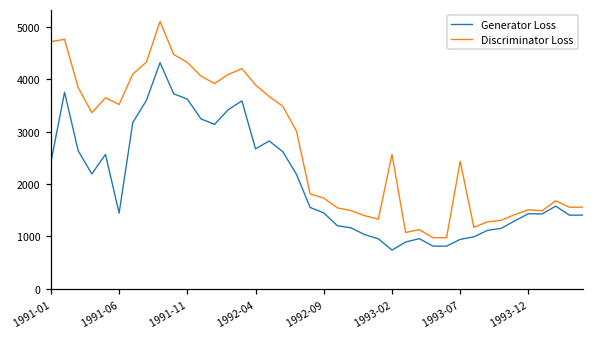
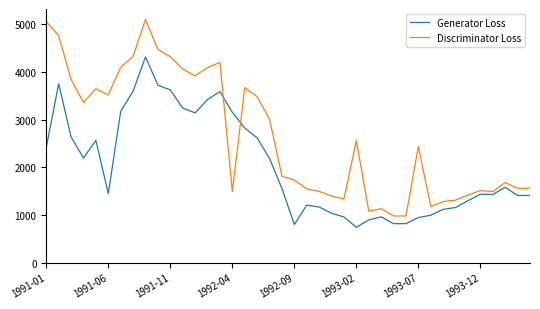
  {
    "Generator Loss": {
      "1991-01": 2400,
      "1991-06": 1400,
      "1991-11": 3600,
-     "1992-04": 2700,
-     "1992-09": 1400,
+     "1992-04": 3200,
+     "1992-09": 800,
      "1993-02": 700,
      "1993-07": 900,
      "1993-12": 1400
    },
    "Discriminator Loss": {
-     "1991-01": 4700,
+     "1991-01": 5000,
      "1991-06": 3500,
      "1991-11": 4300,
-     "1992-04": 3900,
+     "1992-04": 1500,
      "1992-09": 1700,
      "1993-02": 2600,
      "1993-07": 2400,
      "1993-12": 1500
    }
  }
